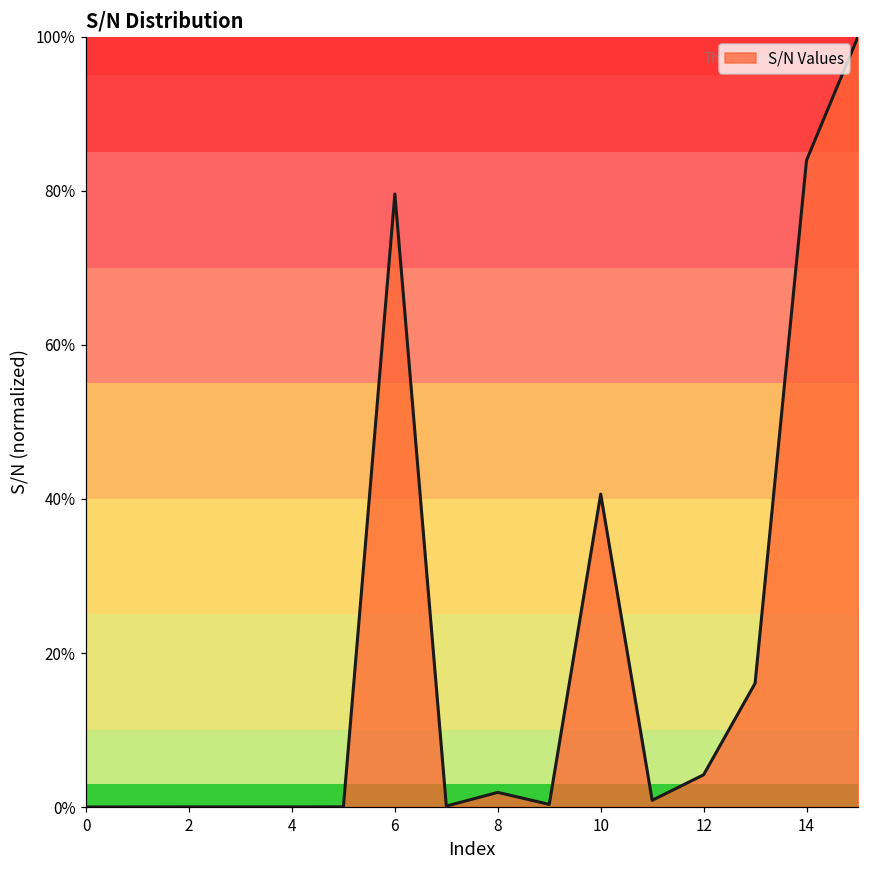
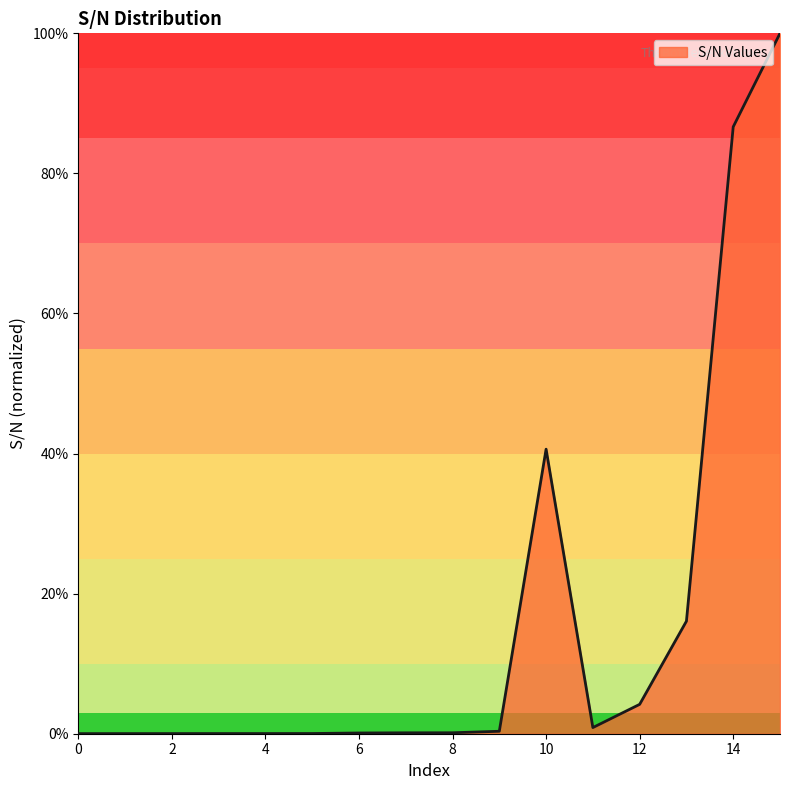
  {
    "0": "0%",
    "2": "0%",
    "4": "0%",
-   "6": "80%",
-   "8": "2%",
+   "6": "0%",
+   "8": "0%",
    "10": "41%",
    "12": "4%",
-   "14": "84%"
+   "14": "87%"
  }
